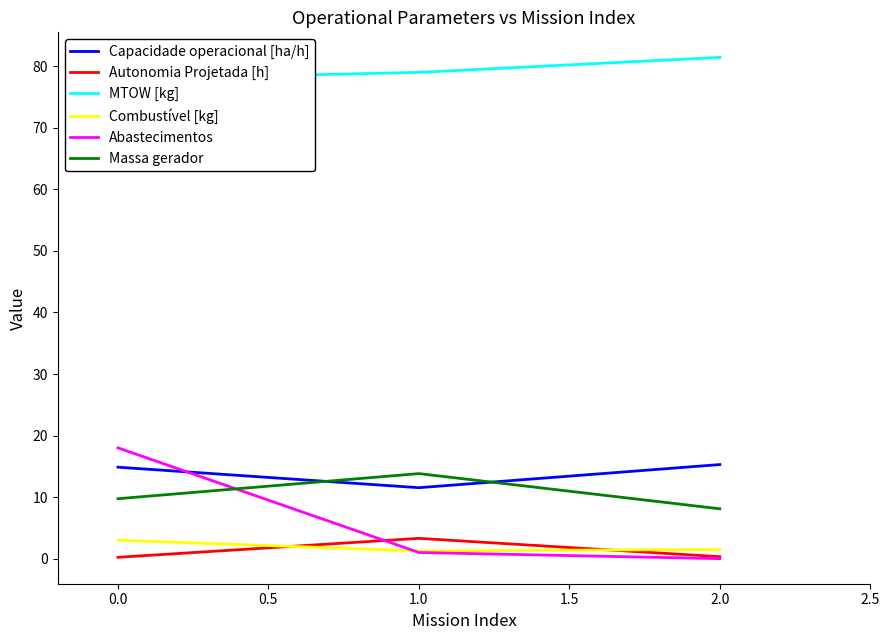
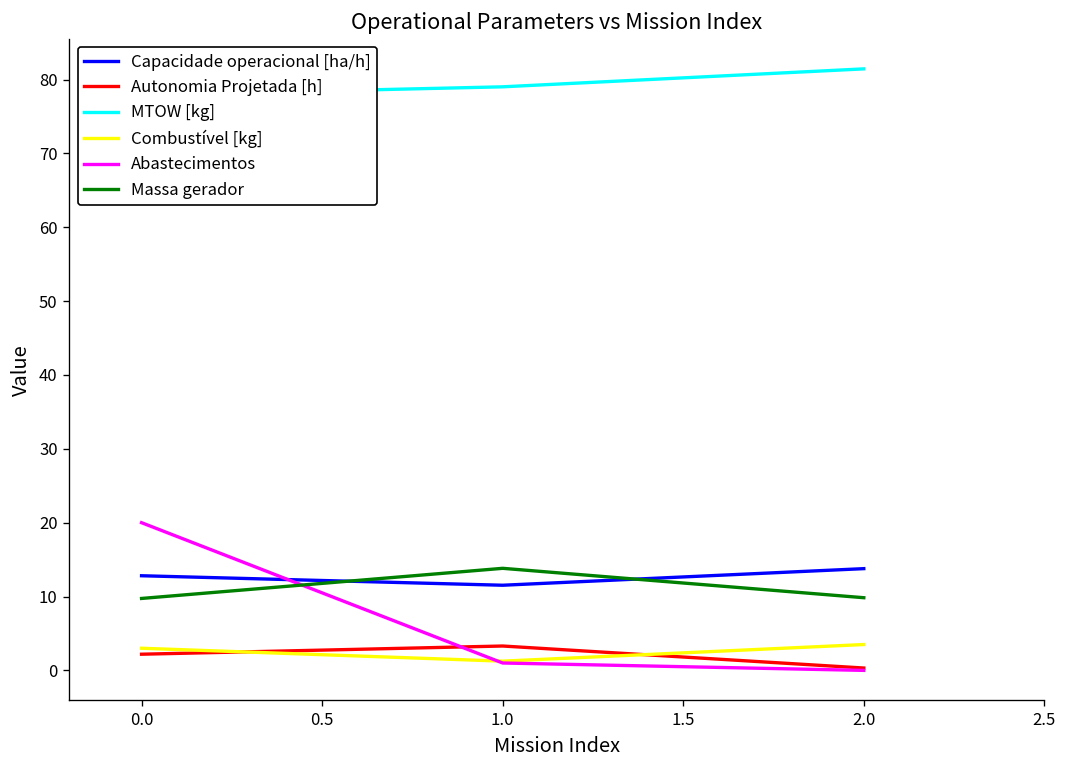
  {
    "Capacidade operacional [ha/h]": {
-     "0.0": 15,
+     "0.0": 13,
      "1.0": 12,
-     "2.0": 15
+     "2.0": 14
    },
    "Autonomia Projetada [h]": {
-     "0.0": 0,
+     "0.0": 2,
      "1.0": 3
    },
    "MTOW [kg]": {
      "1.0": 79,
      "2.0": 81
    },
    "Combustível [kg]": {
      "0.0": 3,
-     "2.0": 2
+     "2.0": 4
    },
    "Abastecimentos": {
-     "0.0": 18
+     "0.0": 20
    },
    "Massa gerador": {
      "0.0": 10,
      "1.0": 14,
-     "2.0": 8
+     "2.0": 10
    }
  }
